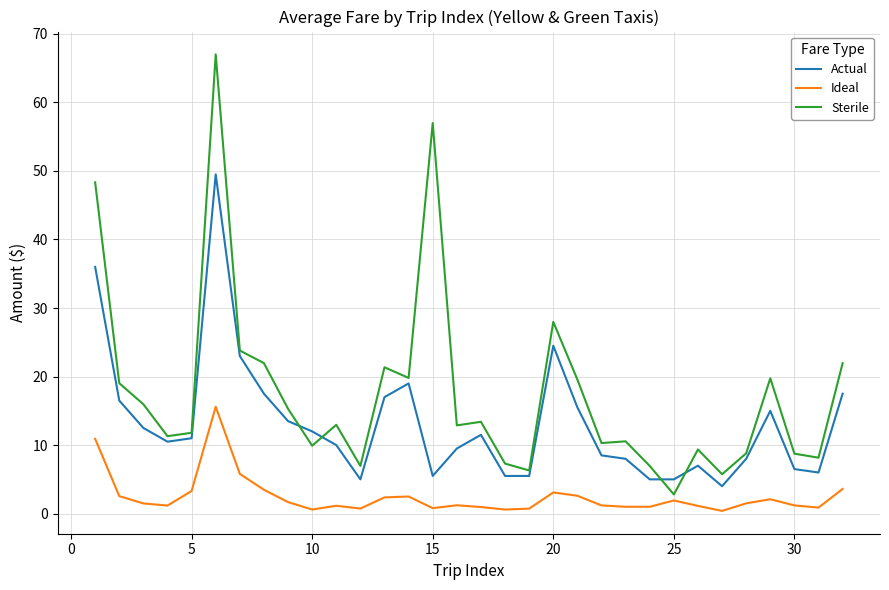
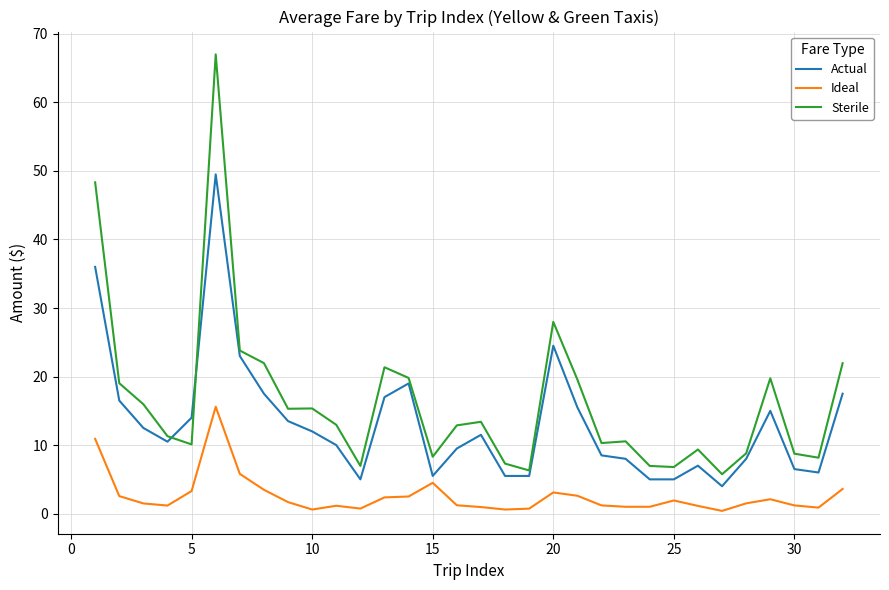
  {
    "Actual": {
-     "5": 11,
+     "5": 14,
      "10": 12,
      "15": 6,
      "20": 25,
      "25": 5,
      "30": 7
    },
    "Ideal": {
      "5": 3,
      "10": 1,
-     "15": 1,
+     "15": 5,
      "20": 3,
      "25": 2,
      "30": 1
    },
    "Sterile": {
-     "5": 12,
-     "10": 10,
-     "15": 57,
+     "5": 10,
+     "10": 15,
+     "15": 8,
      "20": 28,
-     "25": 3,
+     "25": 7,
      "30": 9
    }
  }
